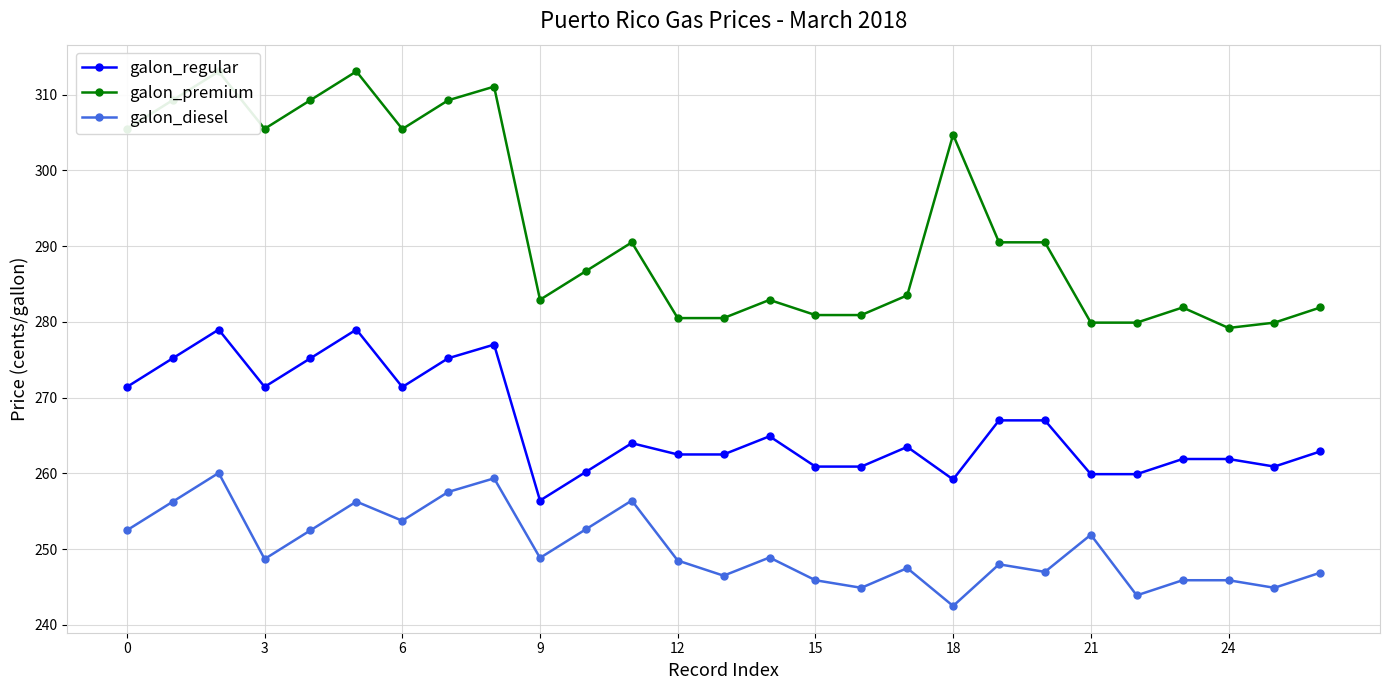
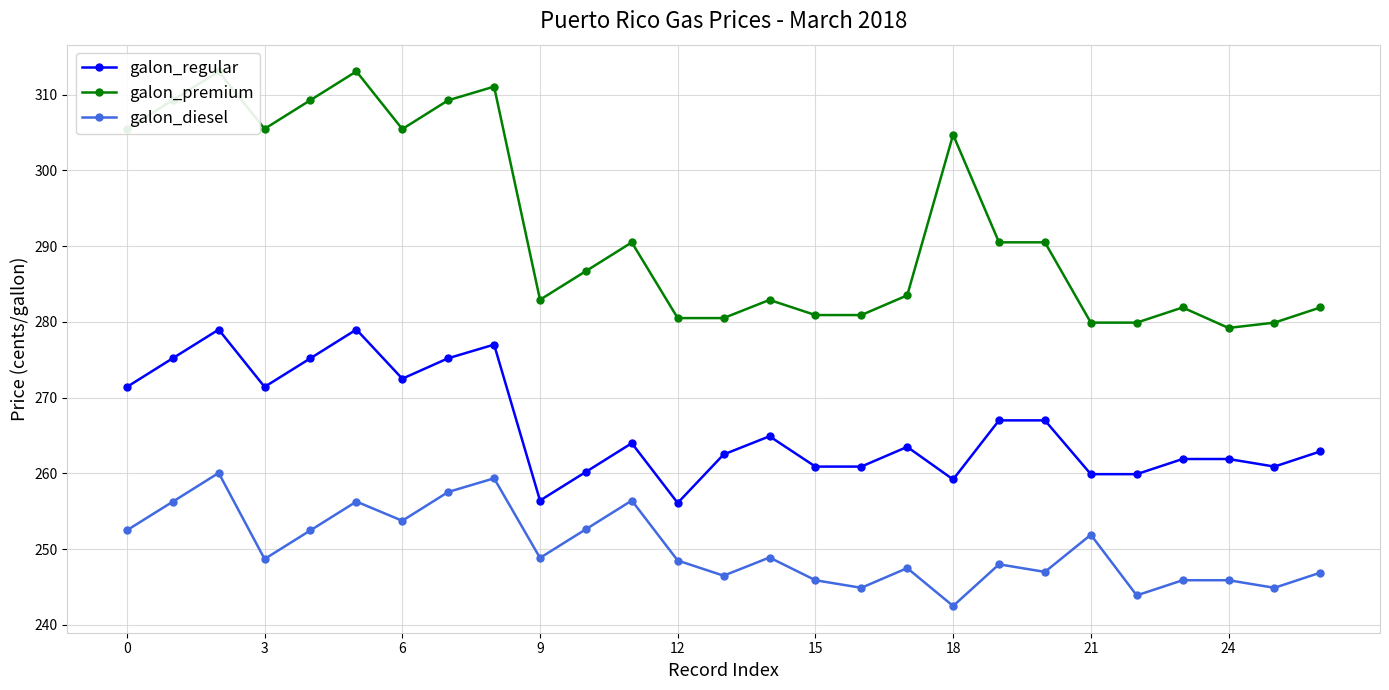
  {
    "galon_regular": {
      "0": 271,
      "3": 271,
-     "6": 271,
+     "6": 273,
      "9": 256,
-     "12": 263,
+     "12": 256,
      "15": 261,
      "18": 259,
      "21": 260,
      "24": 262
    },
    "galon_premium": {
      "3": 305,
      "6": 305,
      "9": 283,
      "12": 281,
      "15": 281,
      "18": 305,
      "21": 280,
      "24": 279
    },
    "galon_diesel": {
      "0": 252,
      "3": 249,
      "6": 254,
      "9": 249,
      "12": 249,
      "15": 246,
      "18": 243,
      "21": 252,
      "24": 246
    }
  }
